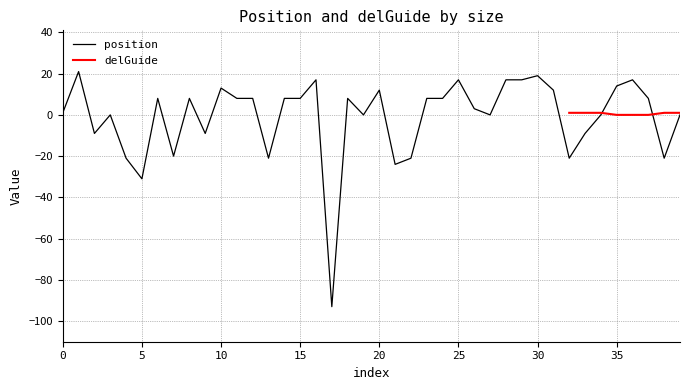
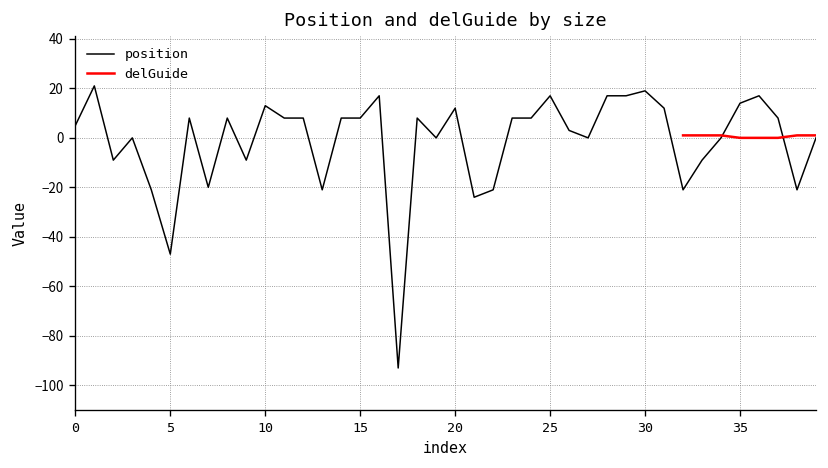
  {
    "position": {
-     "0": 1,
-     "5": -31,
+     "0": 5,
+     "5": -47,
      "10": 13,
      "15": 8,
      "20": 12,
      "25": 17,
      "30": 19,
      "35": 14
    },
    "delGuide": {
      "35": 0
    }
  }
